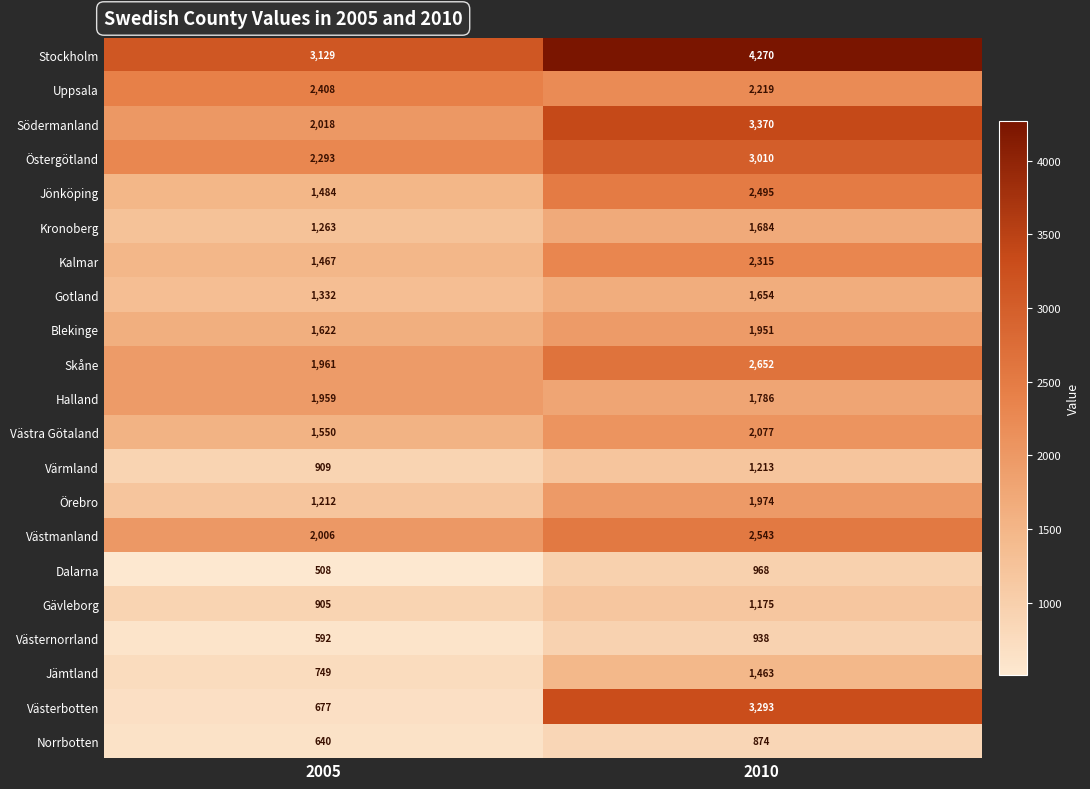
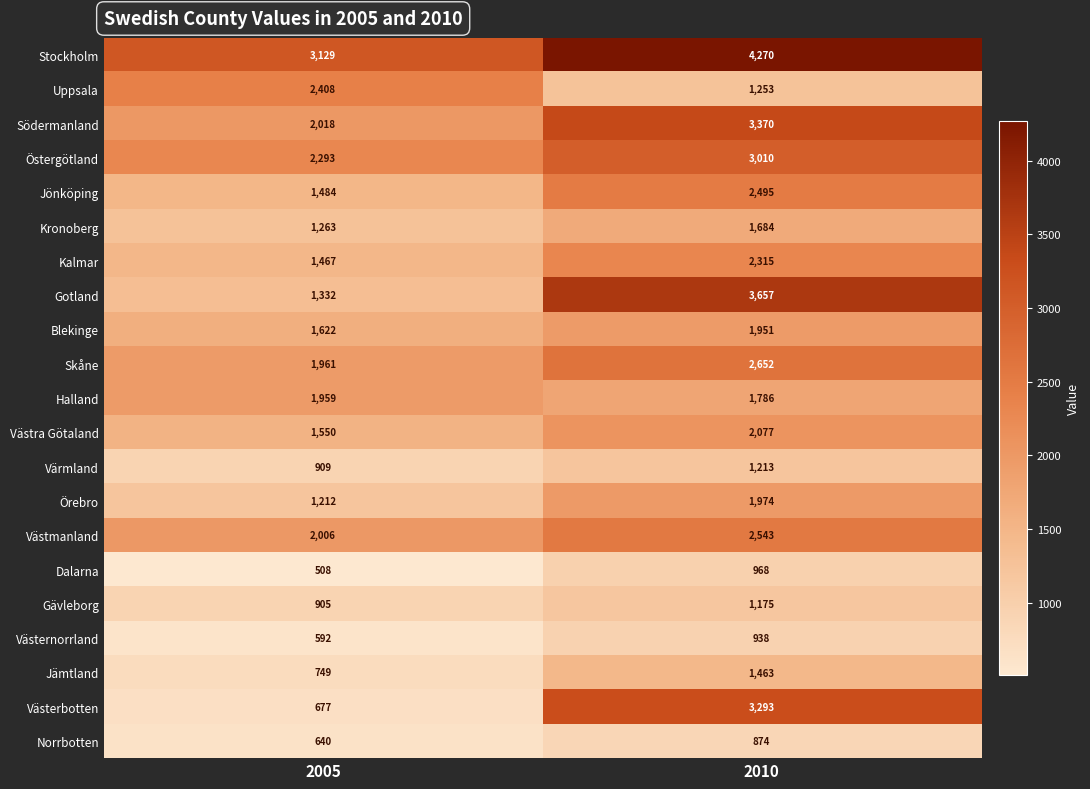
  {
    "Stockholm": {
      "2005": "3,129",
      "2010": "4,270"
    },
    "Uppsala": {
      "2005": "2,408",
-     "2010": "2,219"
+     "2010": "1,253"
    },
    "Södermanland": {
      "2005": "2,018",
      "2010": "3,370"
    },
    "Östergötland": {
      "2005": "2,293",
      "2010": "3,010"
    },
    "Jönköping": {
      "2005": "1,484",
      "2010": "2,495"
    },
    "Kronoberg": {
      "2005": "1,263",
      "2010": "1,684"
    },
    "Kalmar": {
      "2005": "1,467",
      "2010": "2,315"
    },
    "Gotland": {
      "2005": "1,332",
-     "2010": "1,654"
+     "2010": "3,657"
    },
    "Blekinge": {
      "2005": "1,622",
      "2010": "1,951"
    },
    "Skåne": {
      "2005": "1,961",
      "2010": "2,652"
    },
    "Halland": {
      "2005": "1,959",
      "2010": "1,786"
    },
    "Västra Götaland": {
      "2005": "1,550",
      "2010": "2,077"
    },
    "Värmland": {
      "2005": "909",
      "2010": "1,213"
    },
    "Örebro": {
      "2005": "1,212",
      "2010": "1,974"
    },
    "Västmanland": {
      "2005": "2,006",
      "2010": "2,543"
    },
    "Dalarna": {
      "2005": "508",
      "2010": "968"
    },
    "Gävleborg": {
      "2005": "905",
      "2010": "1,175"
    },
    "Västernorrland": {
      "2005": "592",
      "2010": "938"
    },
    "Jämtland": {
      "2005": "749",
      "2010": "1,463"
    },
    "Västerbotten": {
      "2005": "677",
      "2010": "3,293"
    },
    "Norrbotten": {
      "2005": "640",
      "2010": "874"
    }
  }
